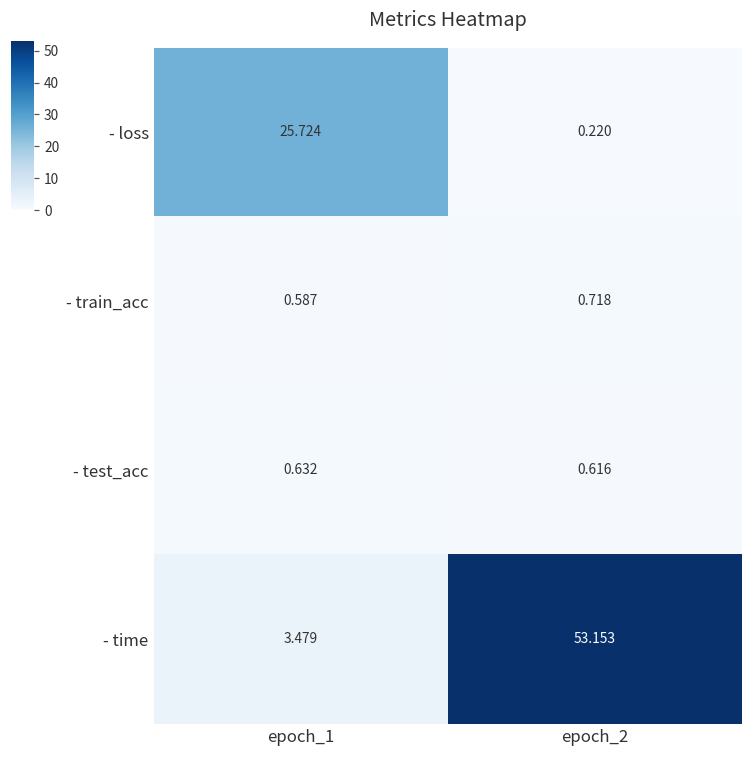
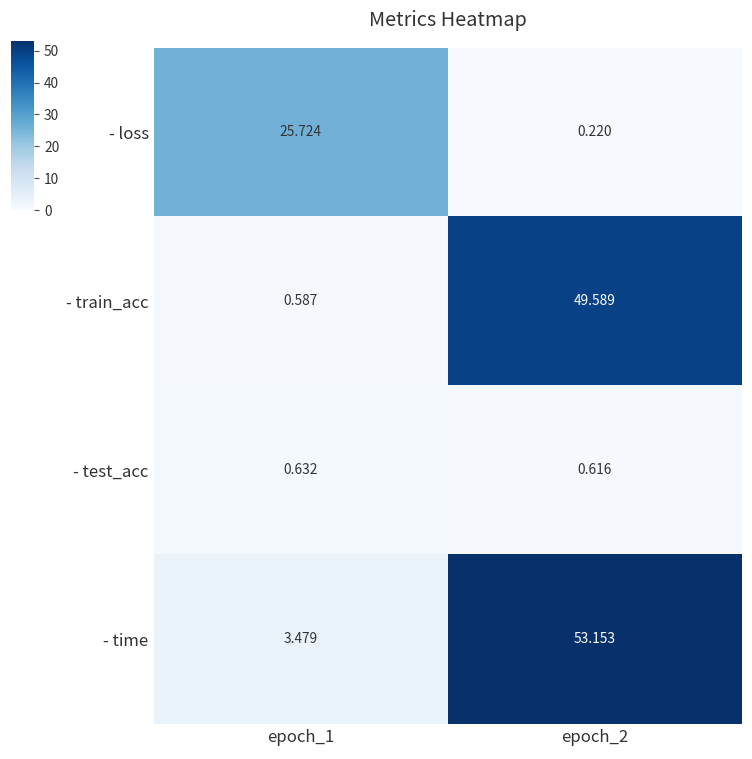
  {
    "- loss": {
      "epoch_1": 25.724,
      "epoch_2": 0.220
    },
    "- train_acc": {
      "epoch_1": 0.587,
-     "epoch_2": 0.718
+     "epoch_2": 49.589
    },
    "- test_acc": {
      "epoch_1": 0.632,
      "epoch_2": 0.616
    },
    "- time": {
      "epoch_1": 3.479,
      "epoch_2": 53.153
    }
  }
